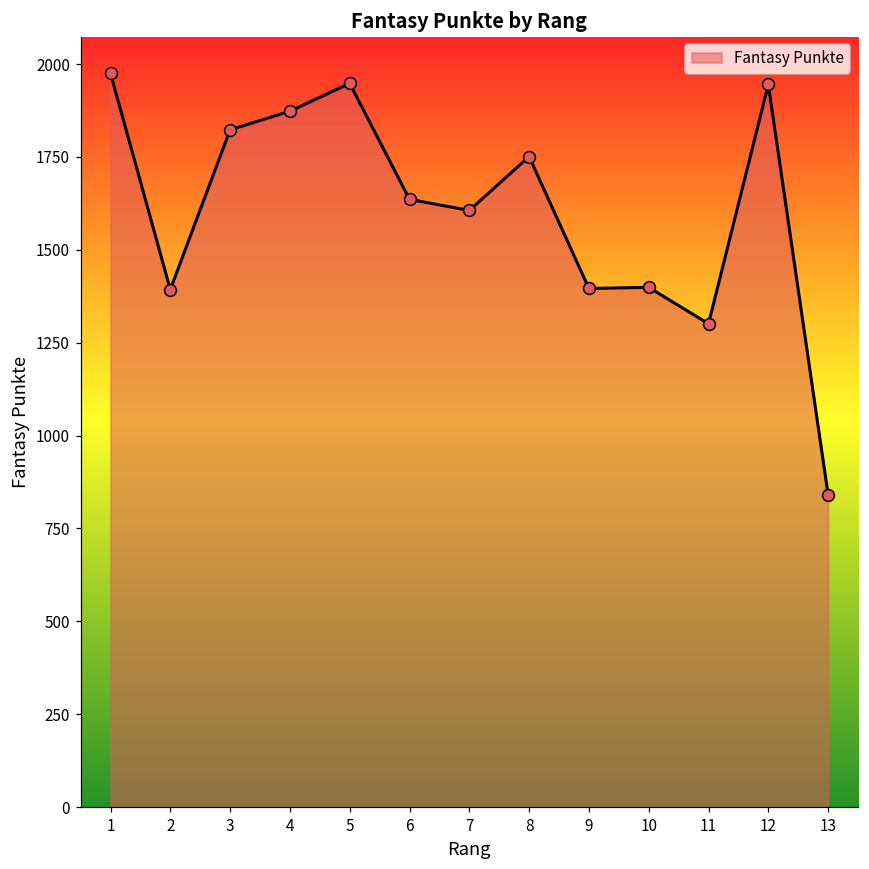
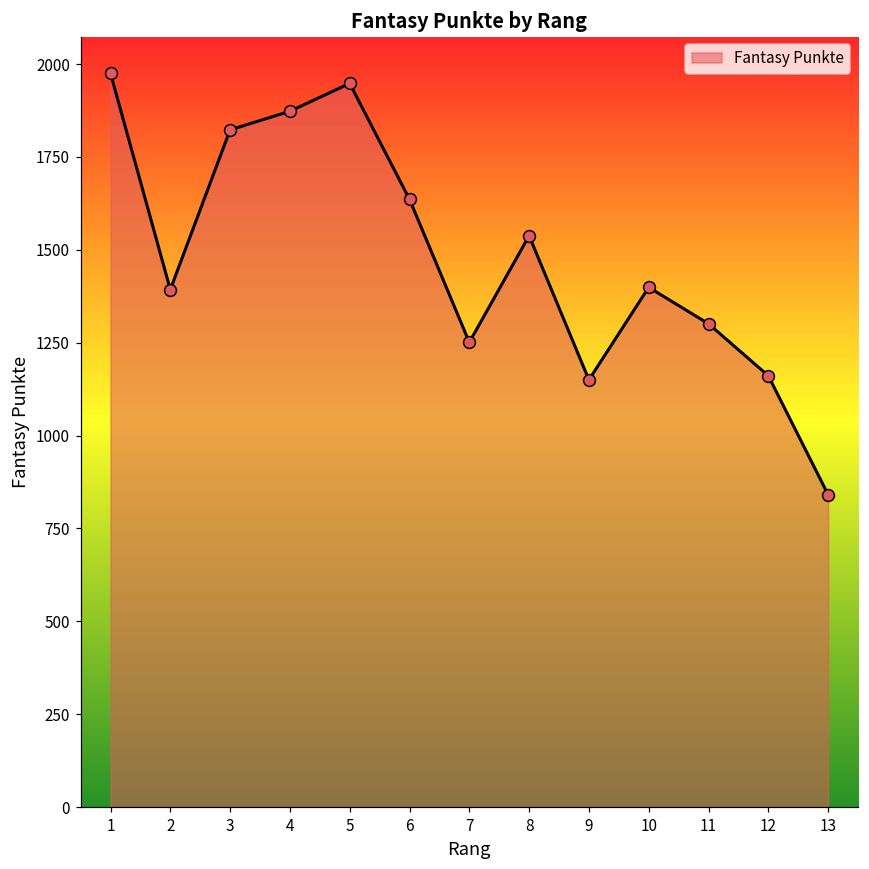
  {
    "1": 1980,
    "2": 1390,
    "3": 1820,
    "4": 1870,
    "5": 1950,
    "6": 1640,
-   "7": 1610,
-   "8": 1750,
-   "9": 1400,
+   "7": 1250,
+   "8": 1540,
+   "9": 1150,
    "10": 1400,
    "11": 1300,
-   "12": 1950,
+   "12": 1160,
    "13": 840
  }
